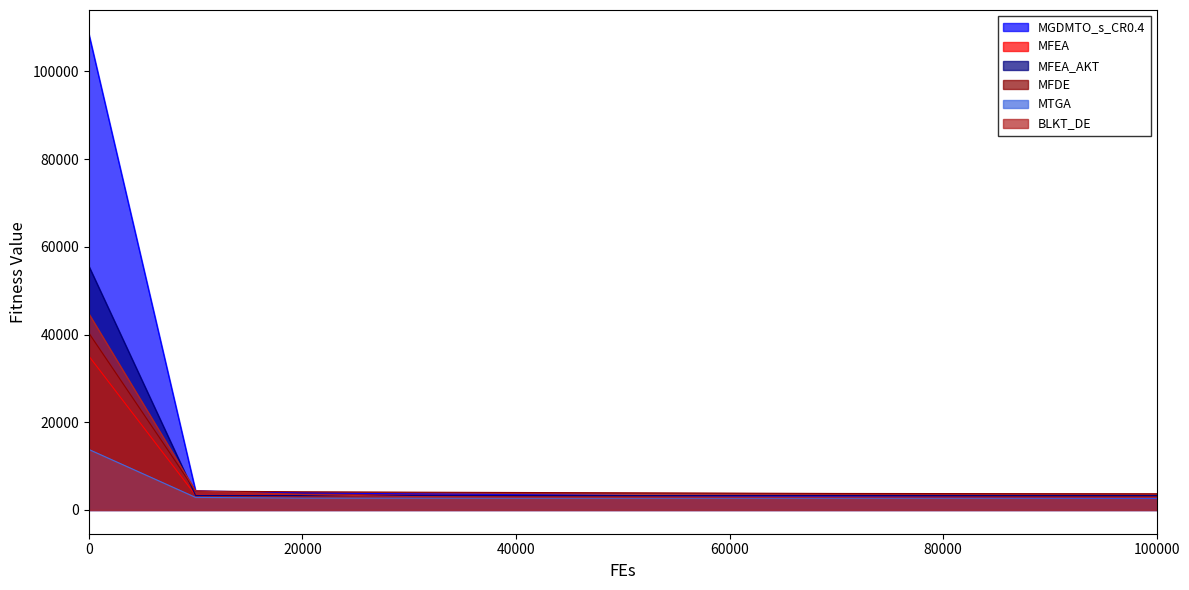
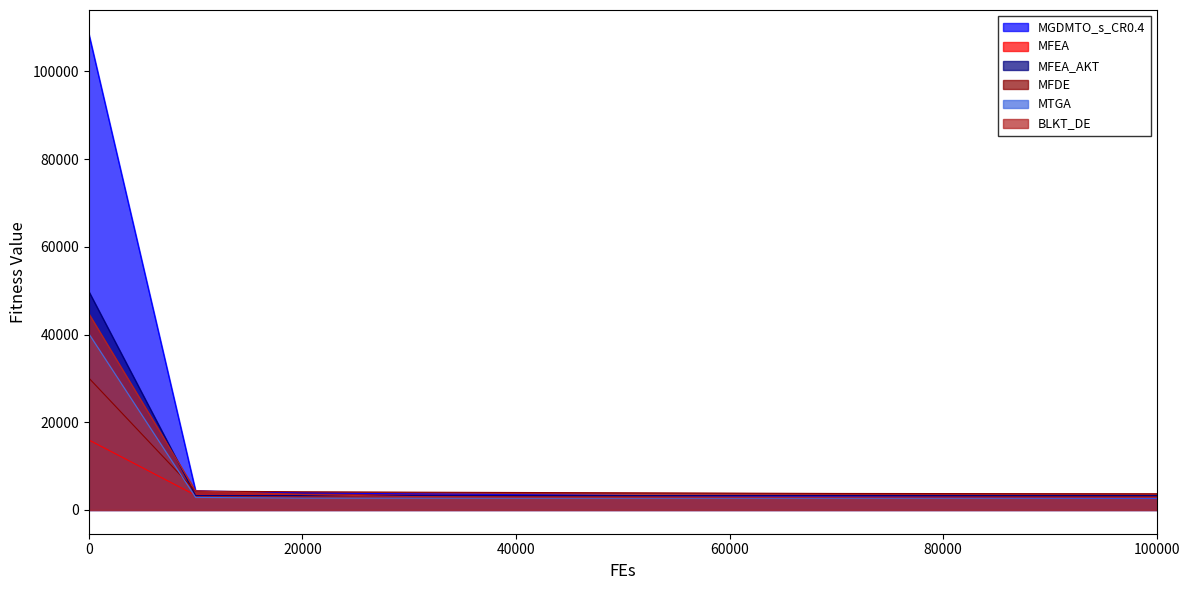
  {
    "MGDMTO_s_CR0.4": {
      "0": 109000
    },
    "MFEA": {
-     "0": 35000
+     "0": 16000
    },
    "MFEA_AKT": {
-     "0": 56000
+     "0": 50000
    },
    "MFDE": {
-     "0": 40000
+     "0": 30000
    },
    "MTGA": {
-     "0": 14000
+     "0": 40000
    },
    "BLKT_DE": {
      "0": 45000
    }
  }
